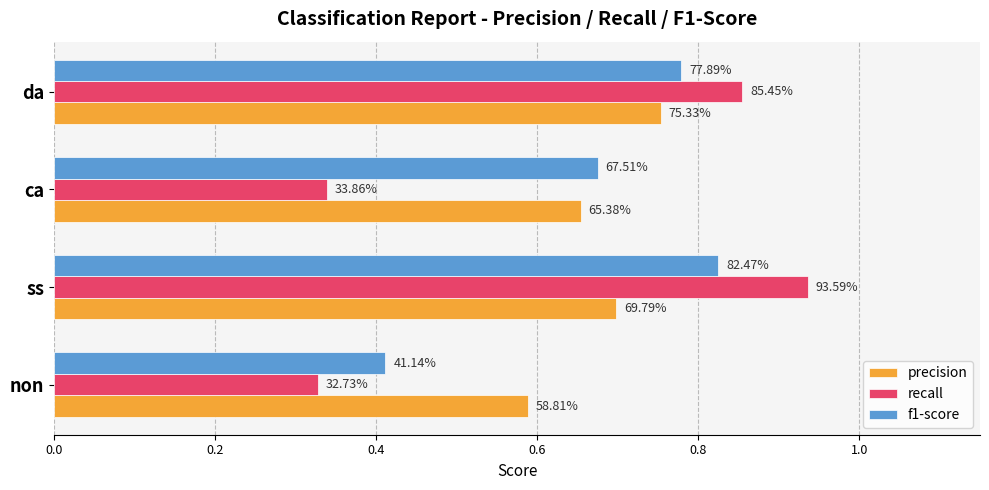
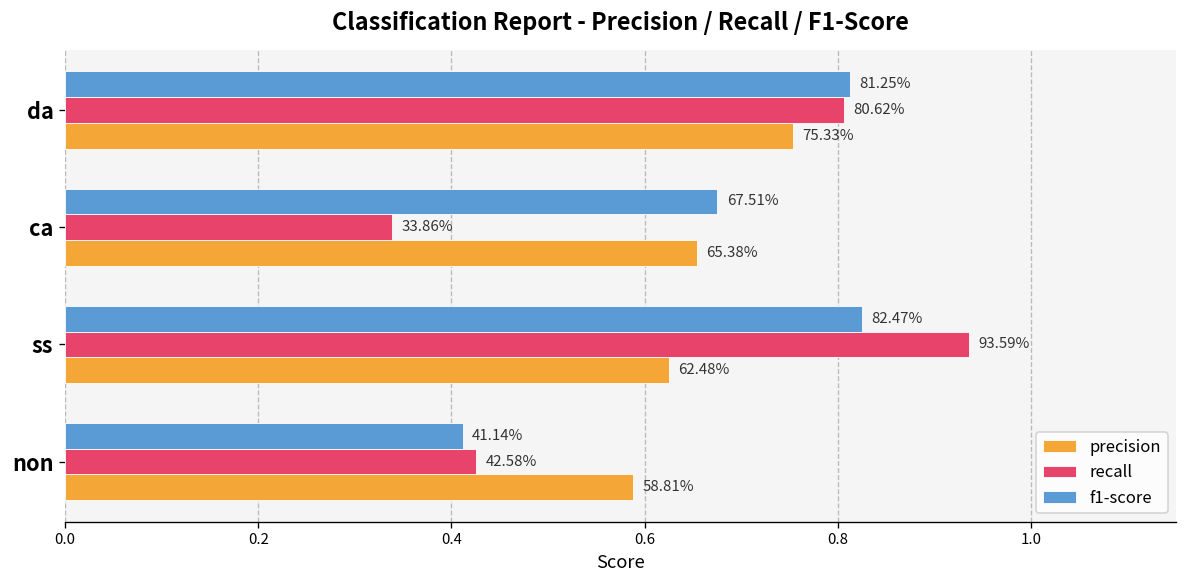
  {
    "precision": {
      "da": "75.33%",
      "ca": "65.38%",
-     "ss": "69.79%",
+     "ss": "62.48%",
      "non": "58.81%"
    },
    "recall": {
-     "da": "85.45%",
+     "da": "80.62%",
      "ca": "33.86%",
      "ss": "93.59%",
-     "non": "32.73%"
+     "non": "42.58%"
    },
    "f1-score": {
-     "da": "77.89%",
+     "da": "81.25%",
      "ca": "67.51%",
      "ss": "82.47%",
      "non": "41.14%"
    }
  }
